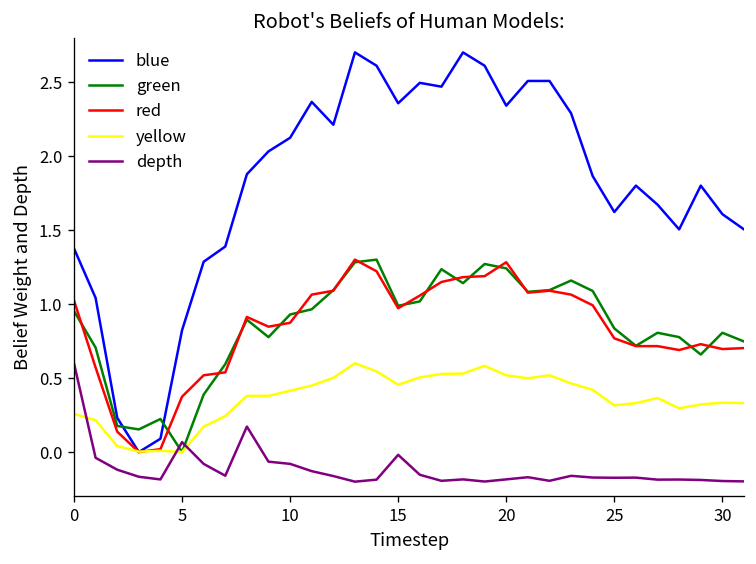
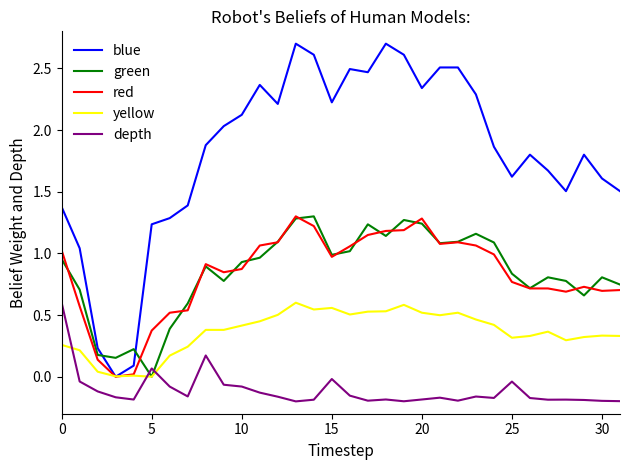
  {
    "blue": {
      "0": 1.38,
-     "5": 0.82,
+     "5": 1.24,
      "10": 2.12,
-     "15": 2.36,
+     "15": 2.22,
      "20": 2.34,
      "25": 1.62,
      "30": 1.61
    },
    "green": {
      "0": 0.95,
      "10": 0.93,
      "20": 1.24,
      "25": 0.84,
      "30": 0.81
    },
    "red": {
      "0": 1.02,
      "5": 0.37,
      "10": 0.87,
      "20": 1.28,
      "25": 0.77,
      "30": 0.70
    },
    "yellow": {
      "0": 0.26,
      "10": 0.41,
-     "15": 0.46,
+     "15": 0.56,
      "20": 0.52,
      "25": 0.32,
      "30": 0.33
    },
    "depth": {
      "0": 0.60,
      "5": 0.07,
      "10": -0.08,
      "15": -0.02,
      "20": -0.18,
-     "25": -0.17,
+     "25": -0.04,
      "30": -0.20
    }
  }
